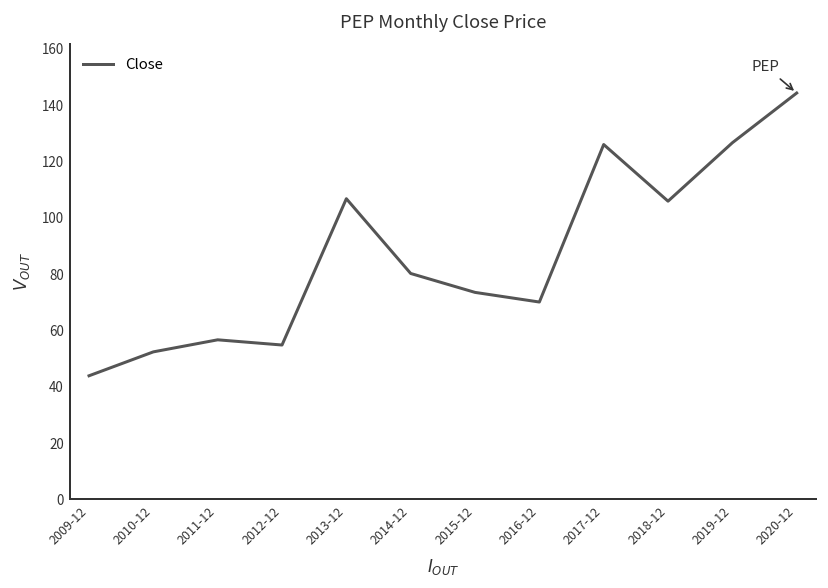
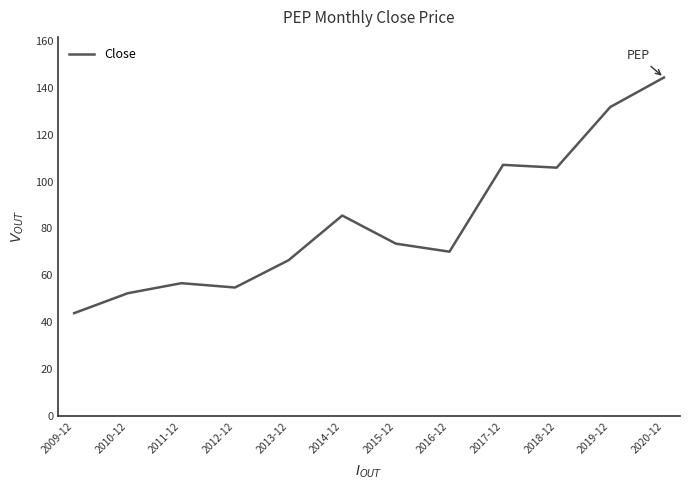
  {
    "2009-12": 44,
    "2010-12": 52,
    "2011-12": 57,
    "2012-12": 55,
-   "2013-12": 107,
-   "2014-12": 80,
+   "2013-12": 66,
+   "2014-12": 85,
    "2015-12": 74,
    "2016-12": 70,
-   "2017-12": 126,
+   "2017-12": 107,
    "2018-12": 106,
-   "2019-12": 127,
+   "2019-12": 132,
    "2020-12": 144
  }
